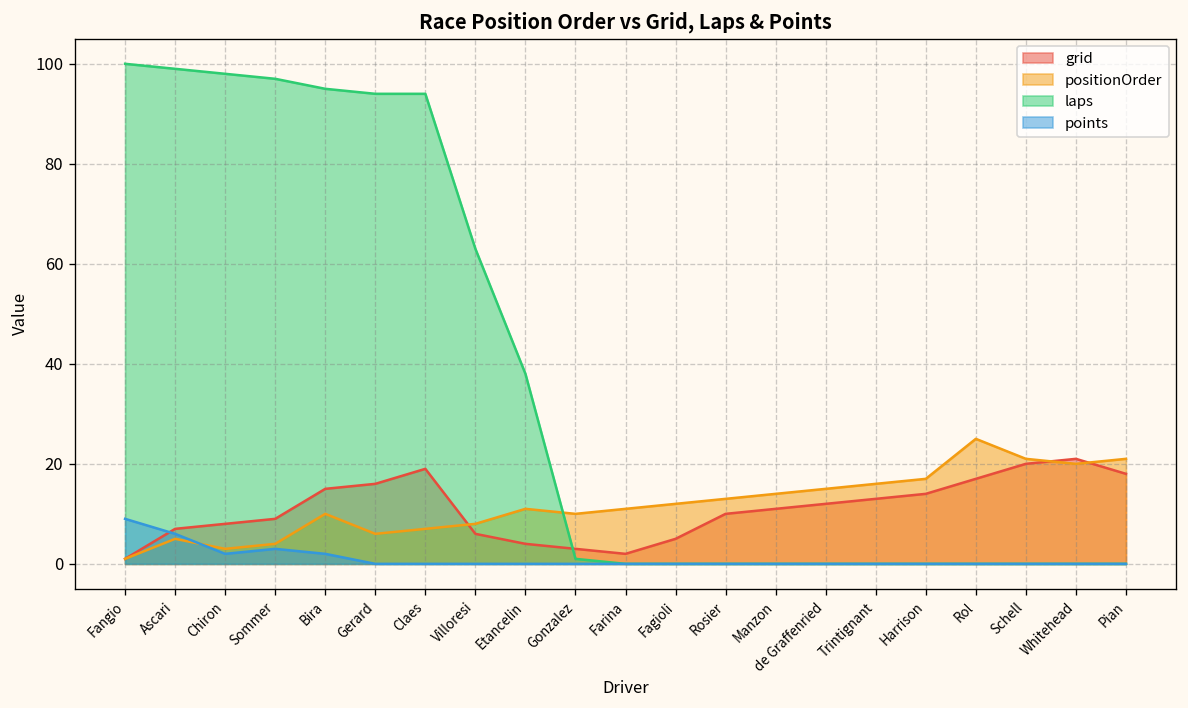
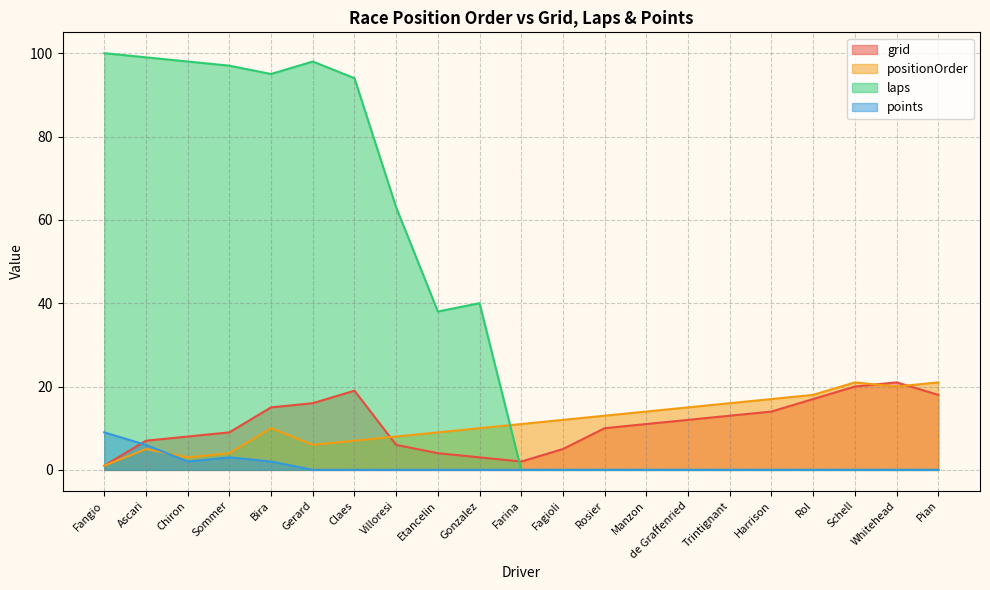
  {
    "grid": {
      "Ascari": 7,
      "Chiron": 8,
      "Sommer": 9,
      "Bira": 15,
      "Gerard": 16,
      "Claes": 19,
      "Villoresi": 6,
      "Etancelin": 4,
      "Gonzalez": 3,
      "Farina": 2,
      "Fagioli": 5,
      "Rosier": 10,
      "Manzon": 11,
      "de Graffenried": 12,
      "Trintignant": 13,
      "Harrison": 14,
      "Rol": 17,
      "Schell": 20,
      "Whitehead": 21,
      "Pian": 18
    },
    "positionOrder": {
      "Ascari": 5,
      "Chiron": 3,
      "Sommer": 4,
      "Bira": 10,
      "Gerard": 6,
      "Claes": 7,
      "Villoresi": 8,
-     "Etancelin": 11,
+     "Etancelin": 9,
      "Gonzalez": 10,
      "Farina": 11,
      "Fagioli": 12,
      "Rosier": 13,
      "Manzon": 14,
      "de Graffenried": 15,
      "Trintignant": 16,
      "Harrison": 17,
-     "Rol": 25,
+     "Rol": 18,
      "Schell": 21,
      "Whitehead": 20,
      "Pian": 21
    },
    "laps": {
      "Fangio": 100,
      "Ascari": 99,
      "Chiron": 98,
      "Sommer": 97,
      "Bira": 95,
-     "Gerard": 94,
+     "Gerard": 98,
      "Claes": 94,
      "Villoresi": 63,
      "Etancelin": 38,
-     "Gonzalez": 1
+     "Gonzalez": 40
    },
    "points": {
      "Fangio": 9,
      "Ascari": 6,
      "Chiron": 2,
      "Sommer": 3,
      "Bira": 2,
      "Gerard": 0,
      "Claes": 0,
      "Villoresi": 0,
      "Etancelin": 0,
      "Gonzalez": 0
    }
  }
